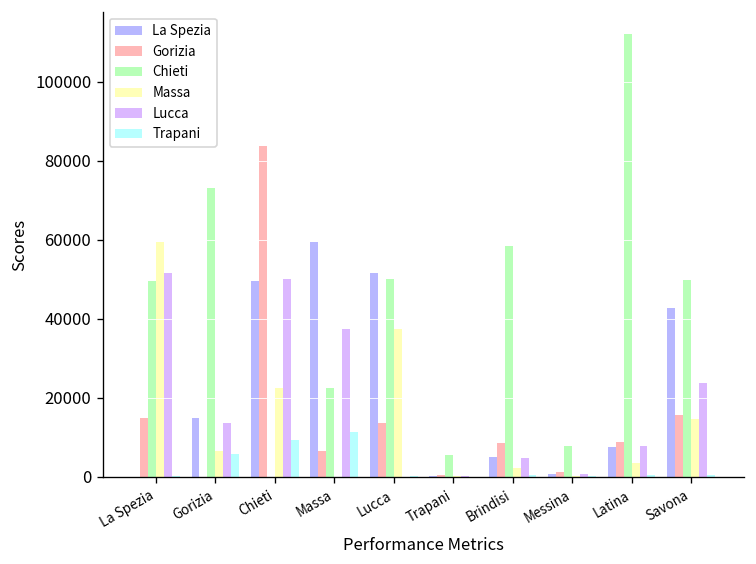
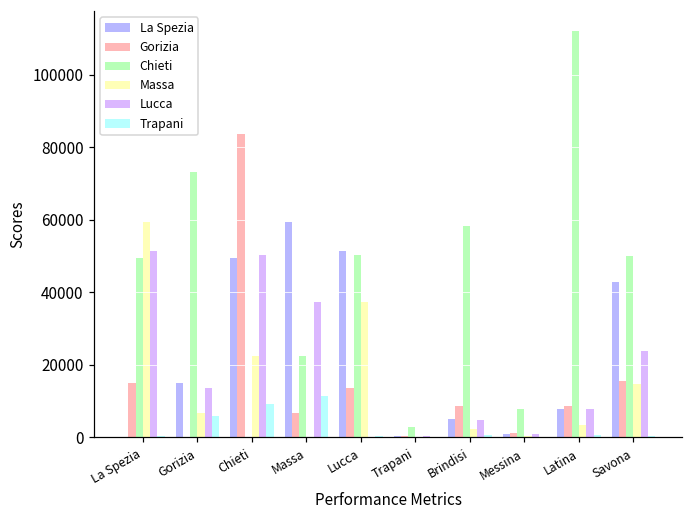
  {
    "Gorizia": {
      "La Spezia": 15000,
      "Gorizia": 0,
      "Chieti": 84000,
      "Massa": 7000,
      "Lucca": 14000,
      "Brindisi": 9000,
      "Messina": 1000,
      "Latina": 9000,
      "Savona": 16000
    },
    "Chieti": {
      "La Spezia": 50000,
      "Gorizia": 73000,
      "Chieti": 0,
      "Massa": 22000,
      "Lucca": 50000,
-     "Trapani": 6000,
+     "Trapani": 3000,
      "Brindisi": 58000,
      "Messina": 8000,
      "Latina": 112000,
      "Savona": 50000
    },
    "Massa": {
      "La Spezia": 60000,
      "Gorizia": 7000,
      "Chieti": 22000,
      "Massa": 0,
      "Lucca": 37000,
      "Brindisi": 2000,
      "Latina": 3000,
      "Savona": 15000
    },
    "Trapani": {
      "Gorizia": 6000,
      "Chieti": 9000,
      "Massa": 11000,
      "Trapani": 0
    }
  }
